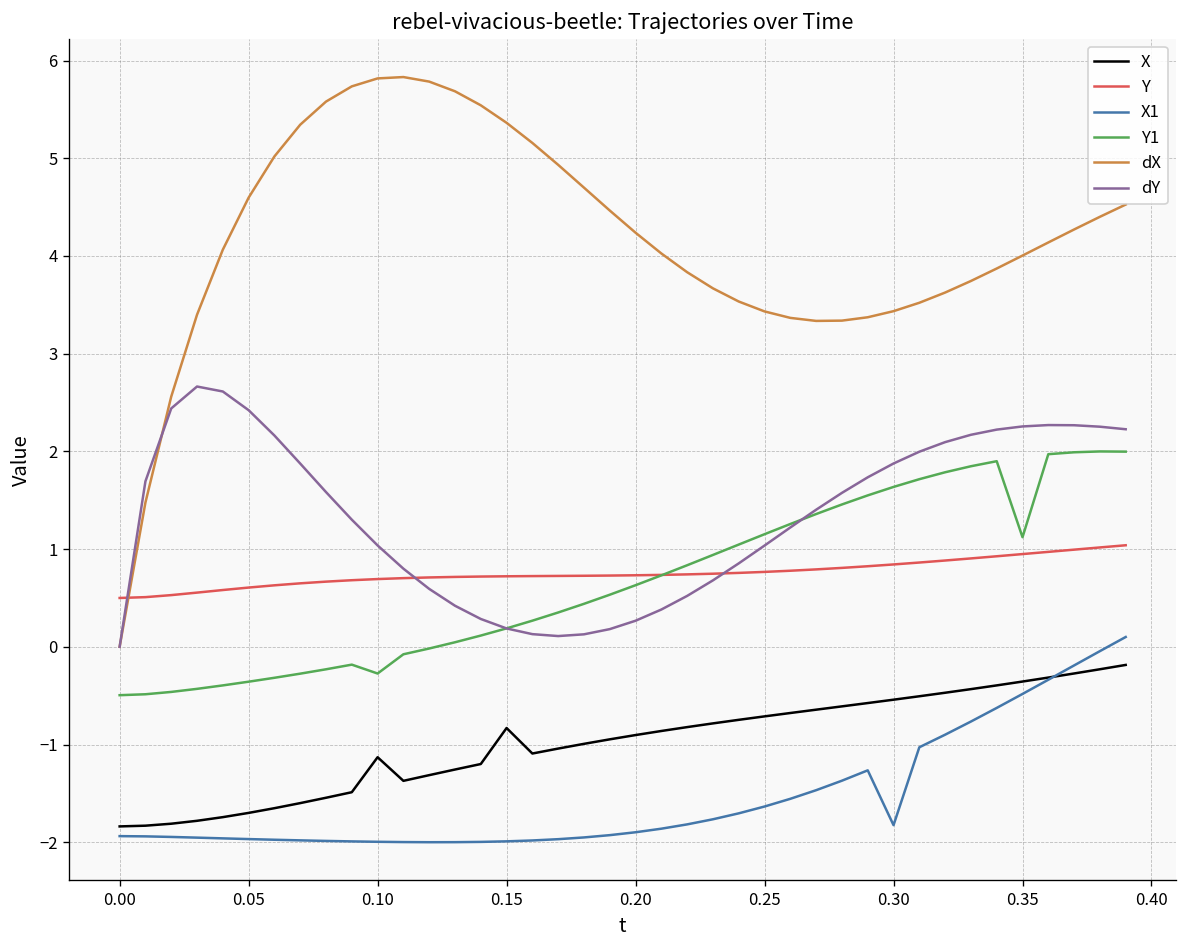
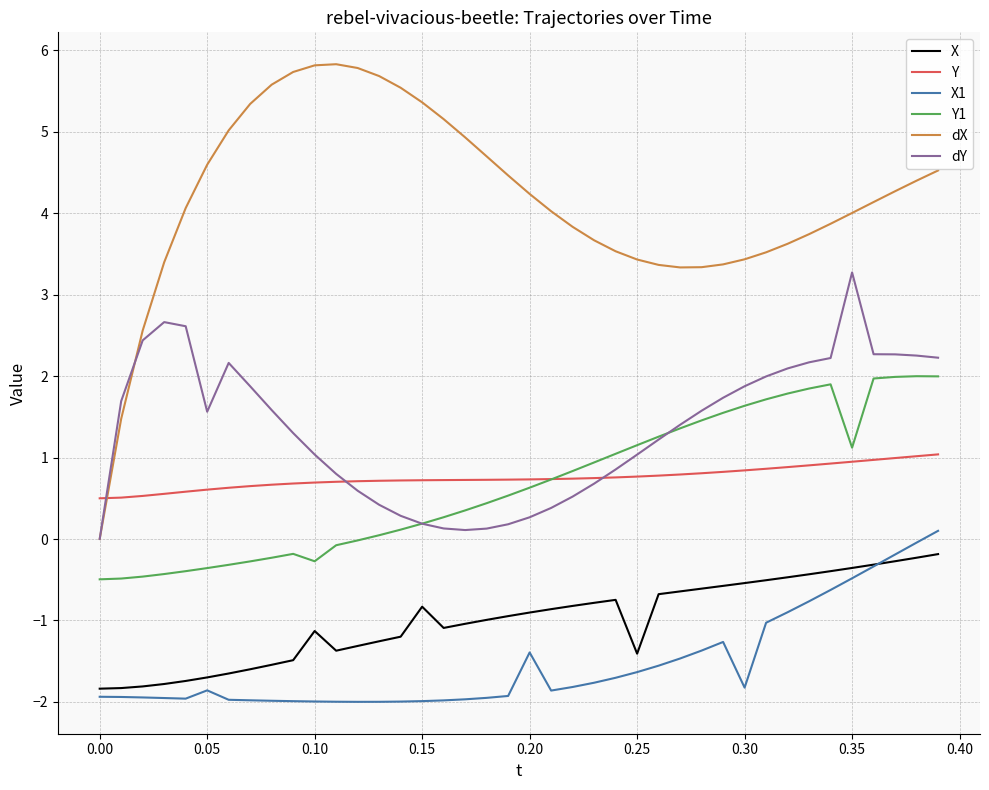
  {
    "X": {
      "0.00": -1.8,
      "0.05": -1.7,
      "0.10": -1.1,
      "0.15": -0.8,
      "0.20": -0.9,
-     "0.25": -0.7,
+     "0.25": -1.4,
      "0.30": -0.5,
      "0.35": -0.4
    },
    "X1": {
      "0.00": -1.9,
-     "0.05": -2.0,
+     "0.05": -1.9,
      "0.10": -2.0,
      "0.15": -2.0,
-     "0.20": -1.9,
+     "0.20": -1.4,
      "0.25": -1.6,
      "0.30": -1.8,
      "0.35": -0.5
    },
    "Y1": {
      "0.00": -0.5,
      "0.05": -0.4,
      "0.10": -0.3,
      "0.20": 0.6,
      "0.25": 1.2,
      "0.30": 1.6,
      "0.35": 1.1
    },
    "dY": {
-     "0.05": 2.4,
+     "0.05": 1.6,
      "0.10": 1.0,
      "0.20": 0.3,
      "0.25": 1.0,
      "0.30": 1.9,
-     "0.35": 2.3
+     "0.35": 3.3
    }
  }
